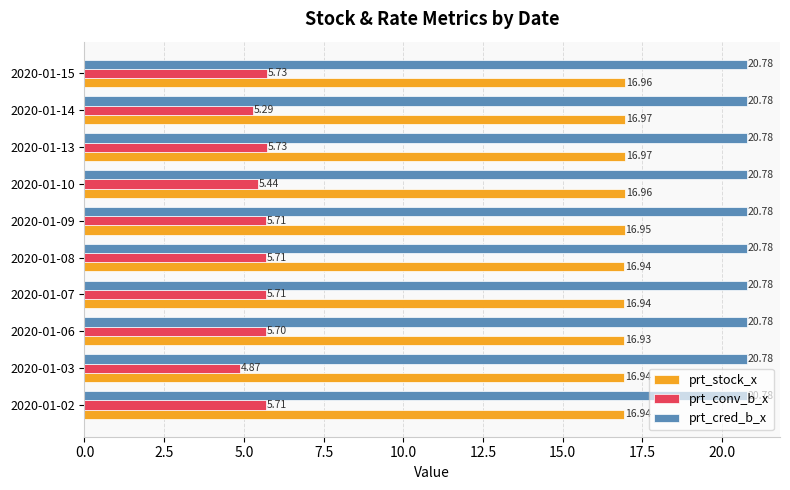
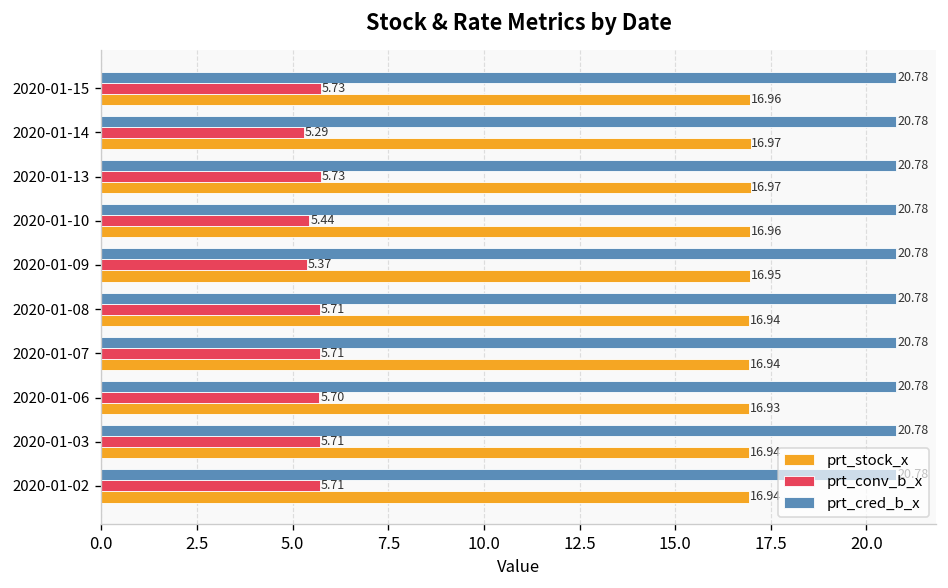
  {
    "prt_stock_x": {
      "2020-01-15": 16.96,
      "2020-01-14": 16.97,
      "2020-01-13": 16.97,
      "2020-01-10": 16.96,
      "2020-01-09": 16.95,
      "2020-01-08": 16.94,
      "2020-01-07": 16.94,
      "2020-01-06": 16.93
    },
    "prt_conv_b_x": {
      "2020-01-15": 5.73,
      "2020-01-14": 5.29,
      "2020-01-13": 5.73,
      "2020-01-10": 5.44,
-     "2020-01-09": 5.71,
+     "2020-01-09": 5.37,
      "2020-01-08": 5.71,
      "2020-01-07": 5.71,
      "2020-01-06": 5.70,
-     "2020-01-03": 4.87,
+     "2020-01-03": 5.71,
      "2020-01-02": 5.71
    },
    "prt_cred_b_x": {
      "2020-01-15": 20.78,
      "2020-01-14": 20.78,
      "2020-01-13": 20.78,
      "2020-01-10": 20.78,
      "2020-01-09": 20.78,
      "2020-01-08": 20.78,
      "2020-01-07": 20.78,
      "2020-01-06": 20.78,
      "2020-01-03": 20.78
    }
  }
